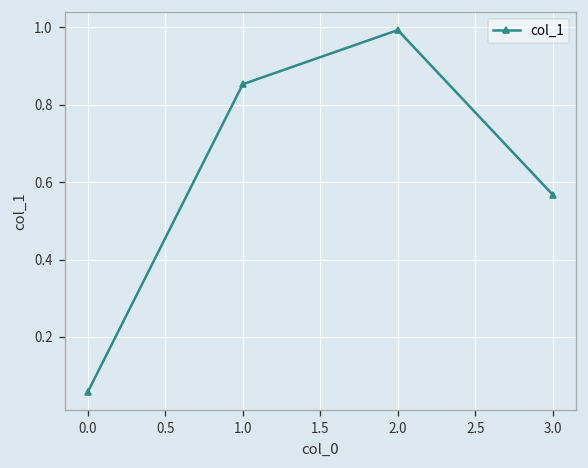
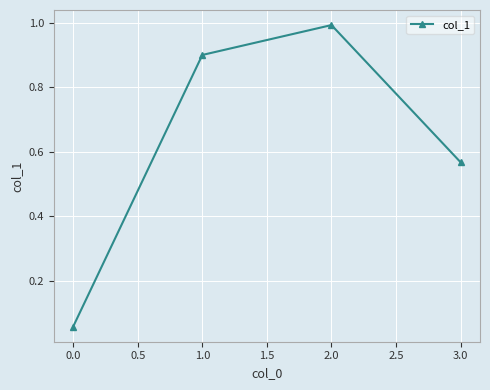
  {
    "0.0": 0.06,
-   "1.0": 0.85,
+   "1.0": 0.90,
    "2.0": 0.99,
    "3.0": 0.57
  }
